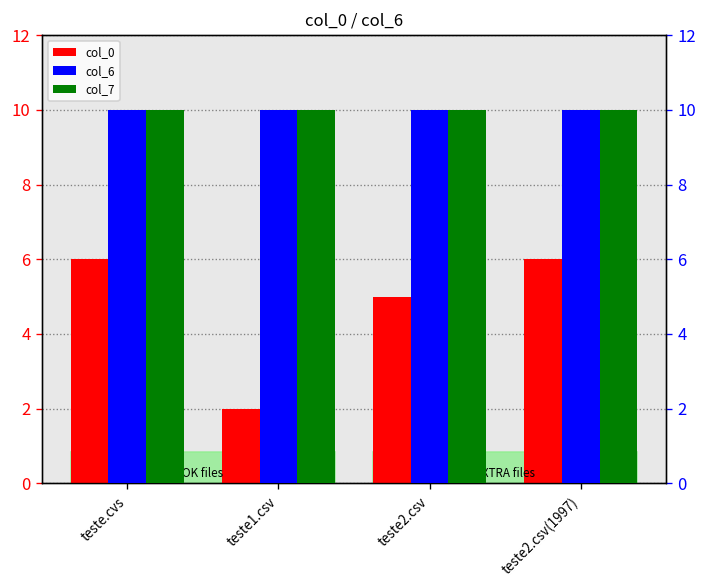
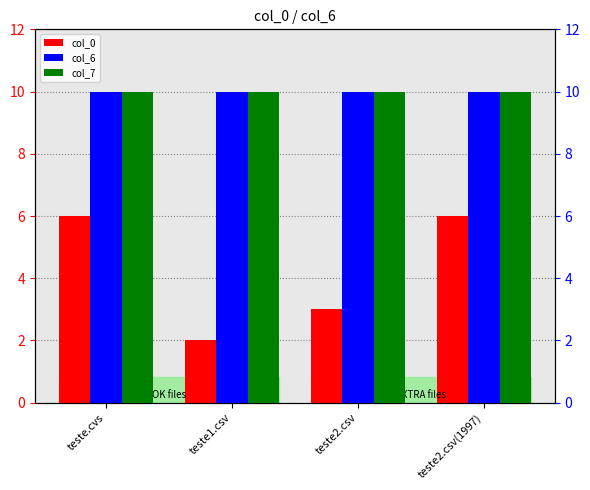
  {
    "col_0": {
      "teste.cvs": 6,
      "teste1.csv": 2,
-     "teste2.csv": 5,
+     "teste2.csv": 3,
      "teste2.csv(1997)": 6
    },
    "col_6": {
      "teste.cvs": 10.0,
      "teste1.csv": 10.0,
      "teste2.csv": 10.0,
      "teste2.csv(1997)": 10.0
    },
    "col_7": {
      "teste.cvs": 10.0,
      "teste1.csv": 10.0,
      "teste2.csv": 10.0,
      "teste2.csv(1997)": 10.0
    }
  }
